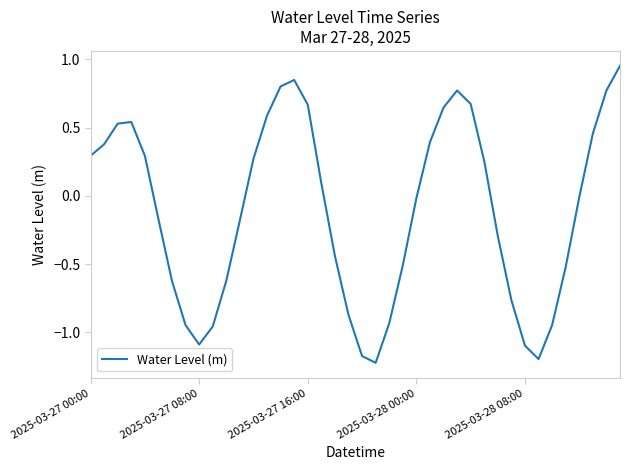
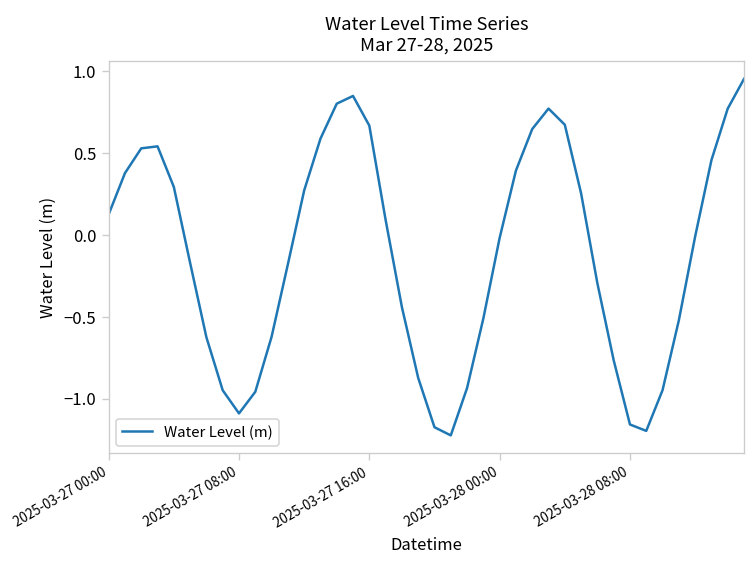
  {
-   "2025-03-27 00:00": 0.29,
+   "2025-03-27 00:00": 0.13,
    "2025-03-27 08:00": -1.09,
    "2025-03-27 16:00": 0.67,
    "2025-03-28 00:00": -0.02,
-   "2025-03-28 08:00": -1.10
+   "2025-03-28 08:00": -1.16
  }
